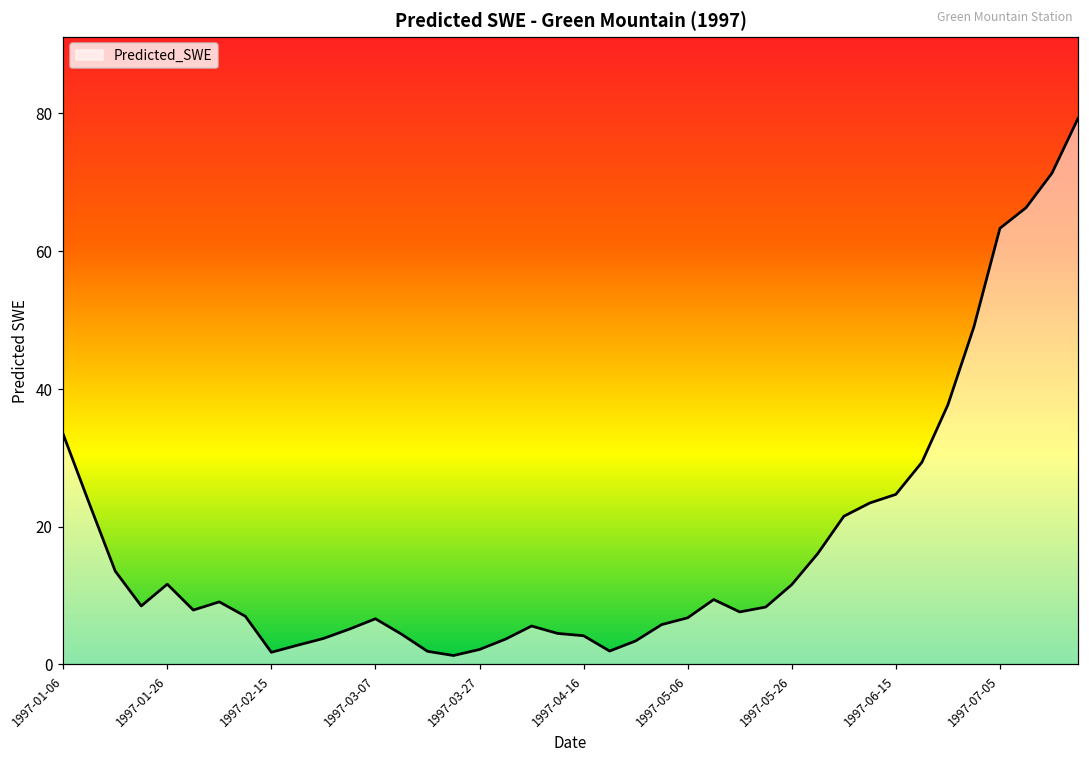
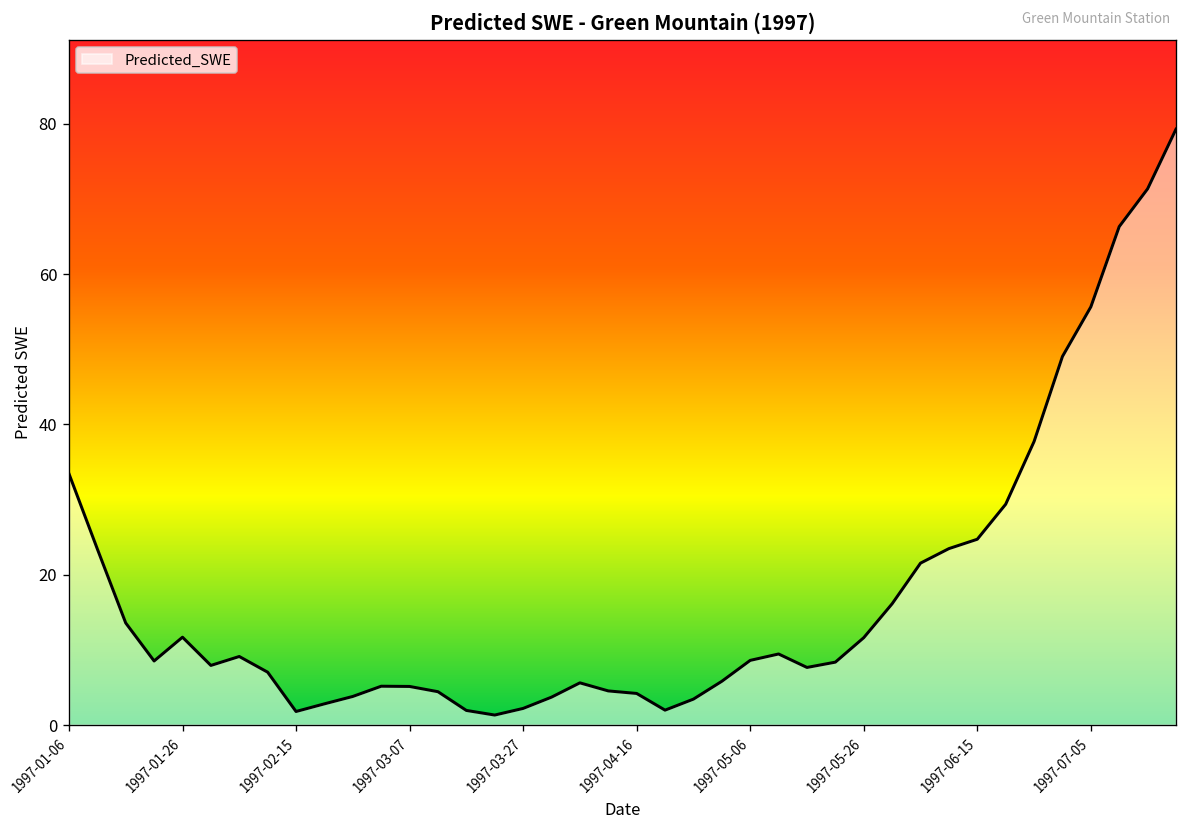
  {
    "1997-01-06": 33,
    "1997-01-26": 12,
    "1997-02-15": 2,
-   "1997-03-07": 7,
+   "1997-03-07": 5,
    "1997-03-27": 2,
    "1997-04-16": 4,
-   "1997-05-06": 7,
+   "1997-05-06": 9,
    "1997-05-26": 12,
    "1997-06-15": 25,
-   "1997-07-05": 63
+   "1997-07-05": 56
  }
